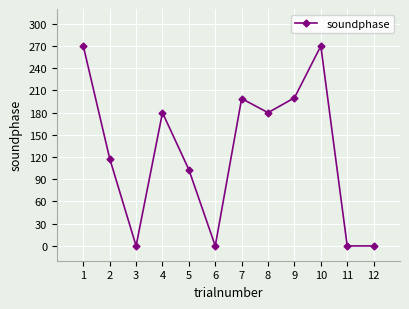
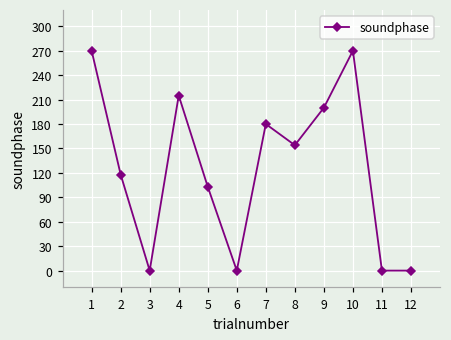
  {
    "1": 270,
    "2": 120,
    "3": 0,
-   "4": 180,
+   "4": 220,
    "5": 100,
    "6": 0,
-   "7": 200,
-   "8": 180,
+   "7": 180,
+   "8": 150,
    "9": 200,
    "10": 270,
    "11": 0,
    "12": 0
  }
